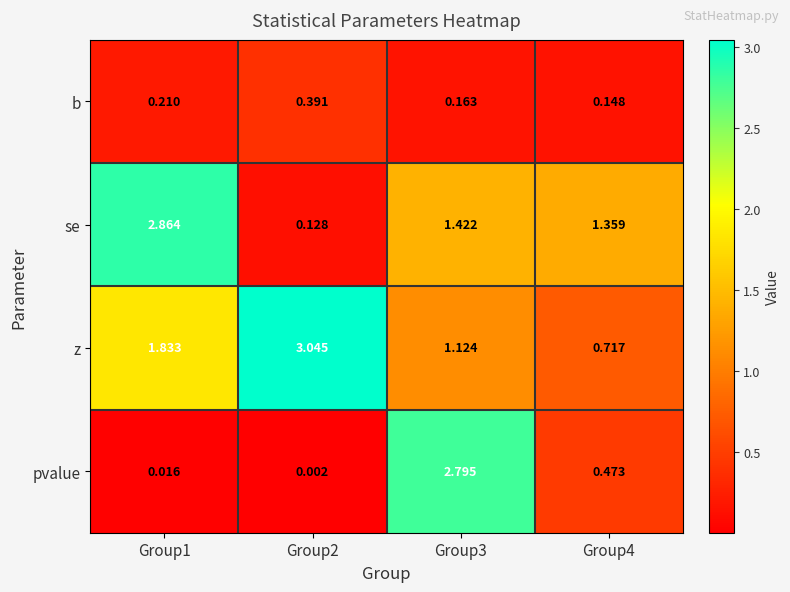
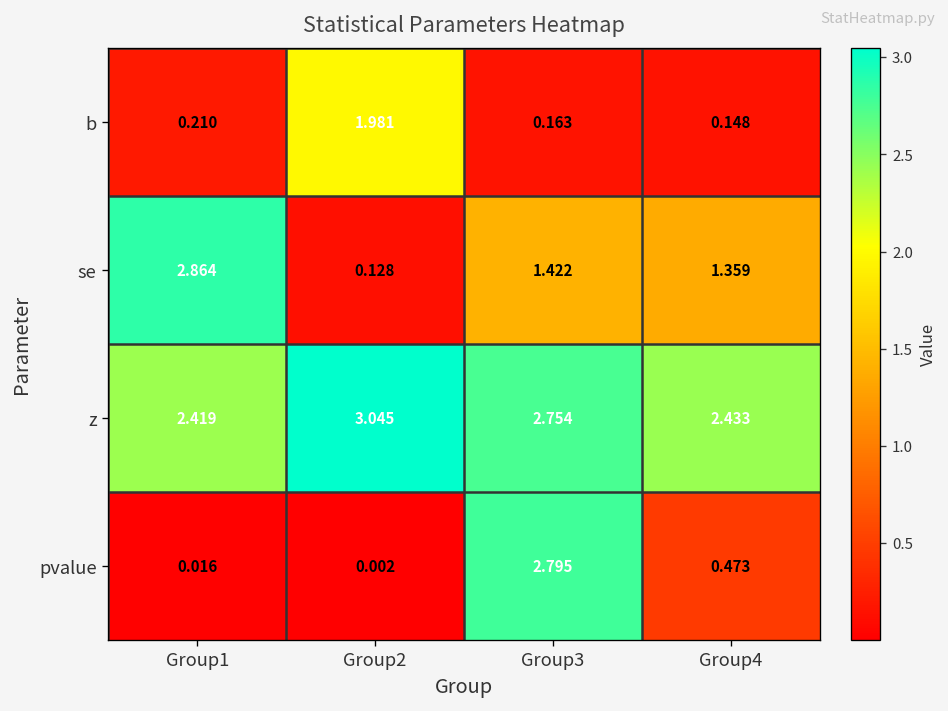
  {
    "b": {
      "Group1": 0.210,
-     "Group2": 0.391,
+     "Group2": 1.981,
      "Group3": 0.163,
      "Group4": 0.148
    },
    "se": {
      "Group1": 2.864,
      "Group2": 0.128,
      "Group3": 1.422,
      "Group4": 1.359
    },
    "z": {
-     "Group1": 1.833,
+     "Group1": 2.419,
      "Group2": 3.045,
-     "Group3": 1.124,
-     "Group4": 0.717
+     "Group3": 2.754,
+     "Group4": 2.433
    },
    "pvalue": {
      "Group1": 0.016,
      "Group2": 0.002,
      "Group3": 2.795,
      "Group4": 0.473
    }
  }
